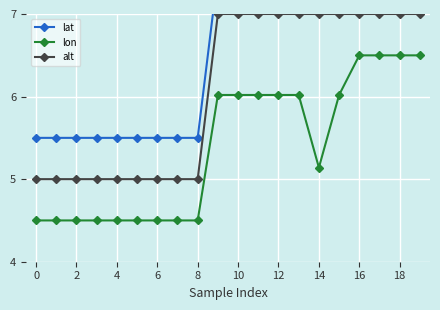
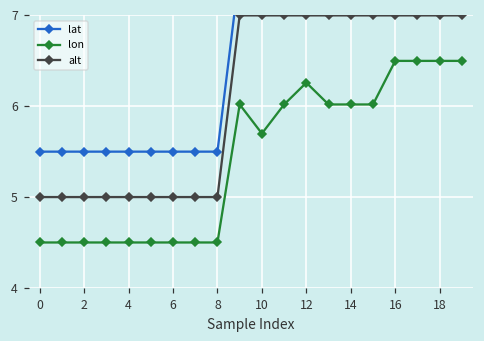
  {
    "lat": {
      "0": 5.5,
      "2": 5.5,
      "4": 5.5,
      "6": 5.5,
      "8": 5.5
    },
    "lon": {
      "0": 4.5,
      "2": 4.5,
      "4": 4.5,
      "6": 4.5,
      "8": 4.5,
-     "10": 6.0,
-     "12": 6.0,
-     "14": 5.1,
+     "10": 5.7,
+     "12": 6.3,
+     "14": 6.0,
      "16": 6.5,
      "18": 6.5
    },
    "alt": {
      "0": 5.0,
      "2": 5.0,
      "4": 5.0,
      "6": 5.0,
      "8": 5.0,
      "10": 7.0,
      "12": 7.0,
      "14": 7.0,
      "16": 7.0,
      "18": 7.0
    }
  }
